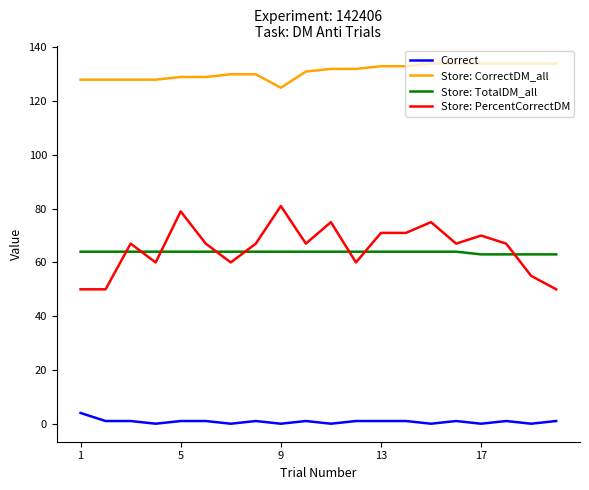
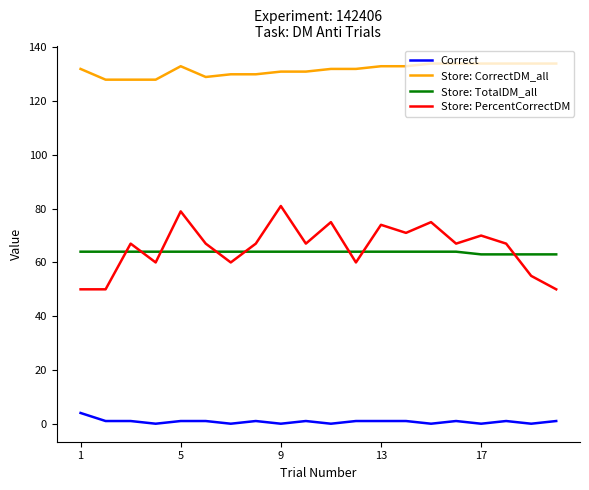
  {
    "Correct": {
      "1": 4,
      "5": 1,
      "9": 0,
      "13": 1,
      "17": 0
    },
    "Store: CorrectDM_all": {
-     "1": 128,
-     "5": 129,
-     "9": 125,
+     "1": 132,
+     "5": 133,
+     "9": 131,
      "13": 133
    },
    "Store: TotalDM_all": {
      "1": 64,
      "5": 64,
      "9": 64,
      "13": 64,
      "17": 63
    },
    "Store: PercentCorrectDM": {
      "1": 50,
      "5": 79,
      "9": 81,
-     "13": 71,
+     "13": 74,
      "17": 70
    }
  }
